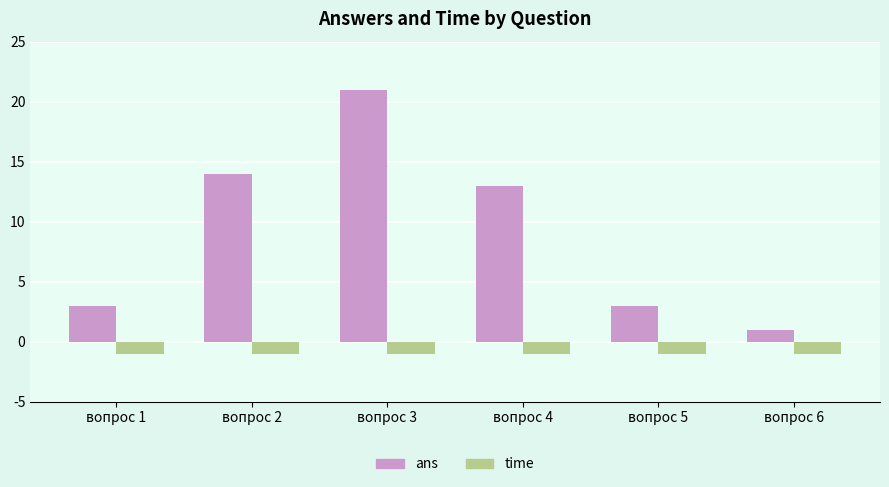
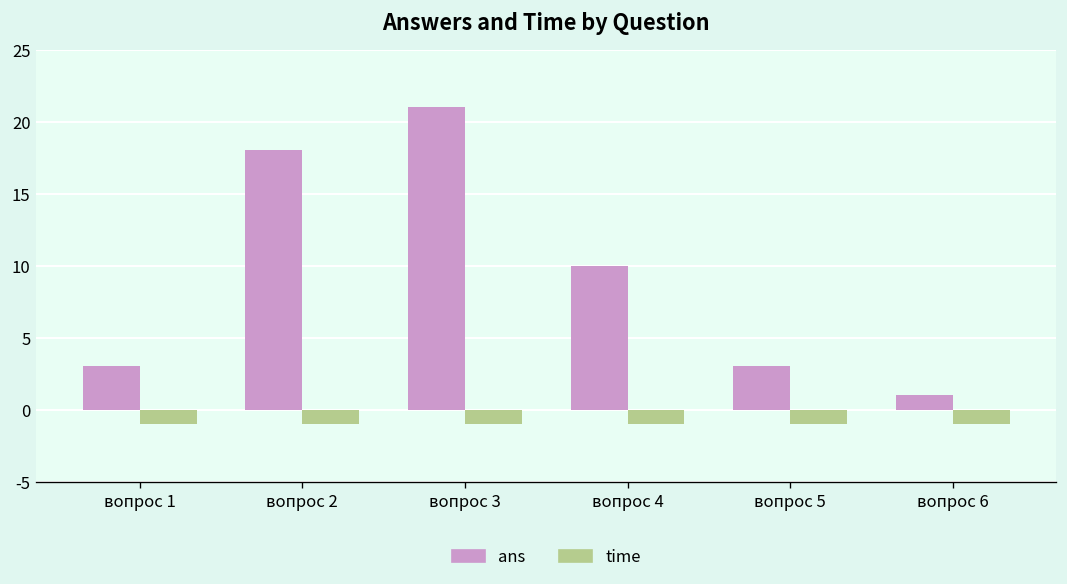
  {
    "ans": {
      "вопрос 1": 3,
-     "вопрос 2": 14,
+     "вопрос 2": 18,
      "вопрос 3": 21,
-     "вопрос 4": 13,
+     "вопрос 4": 10,
      "вопрос 5": 3,
      "вопрос 6": 1
    },
    "time": {
      "вопрос 1": -1,
      "вопрос 2": -1,
      "вопрос 3": -1,
      "вопрос 4": -1,
      "вопрос 5": -1,
      "вопрос 6": -1
    }
  }
